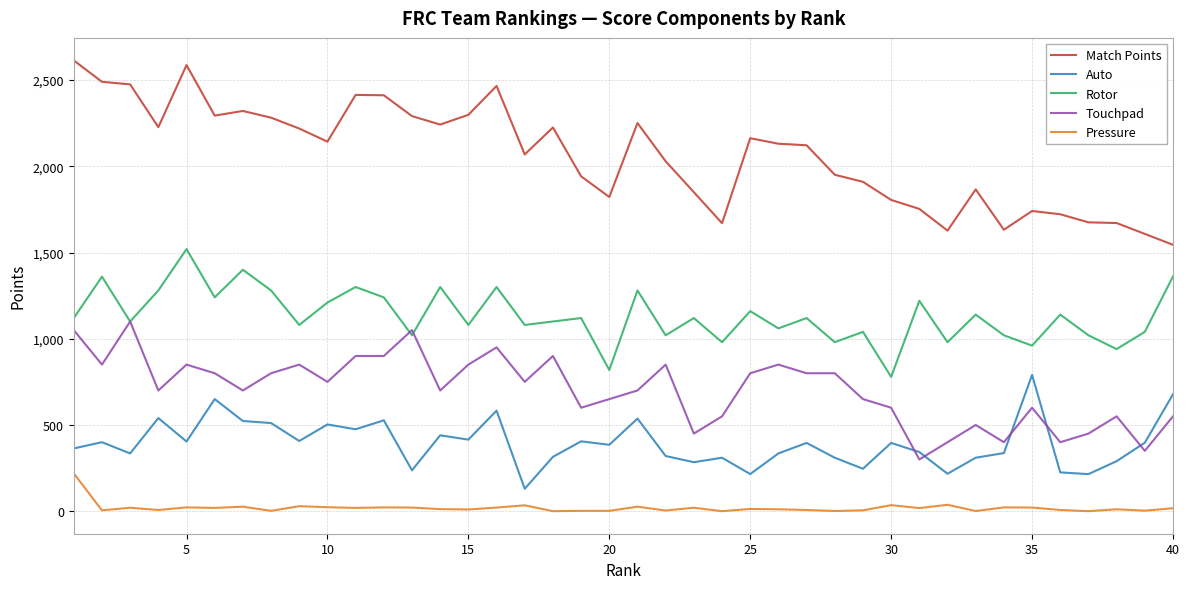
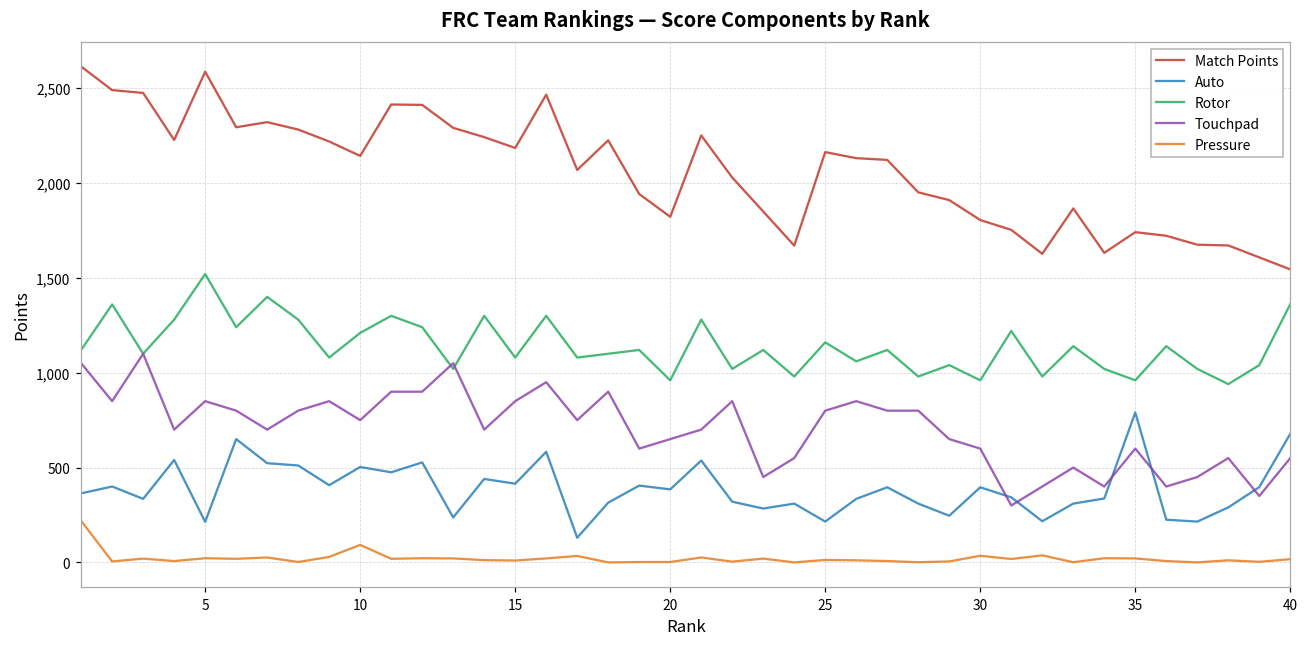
  {
    "Match Points": {
      "5": "2,590",
      "10": "2,140",
-     "15": "2,300",
+     "15": "2,190",
      "20": "1,820",
      "25": "2,160",
      "30": "1,810",
      "35": "1,740",
      "40": "1,540"
    },
    "Auto": {
-     "5": "400",
+     "5": "210",
      "10": "500",
      "15": "420",
      "20": "390",
      "25": "220",
      "30": "400",
      "35": "790",
      "40": "680"
    },
    "Rotor": {
      "5": "1,520",
      "10": "1,210",
      "15": "1,080",
-     "20": "820",
+     "20": "960",
      "25": "1,160",
-     "30": "780",
+     "30": "960",
      "35": "960",
      "40": "1,360"
    },
    "Touchpad": {
      "5": "850",
      "10": "750",
      "15": "850",
      "20": "650",
      "25": "800",
      "30": "600",
      "35": "600",
      "40": "550"
    },
    "Pressure": {
      "5": "20",
-     "10": "20",
+     "10": "90",
      "15": "10",
      "20": "0",
      "25": "10",
      "30": "40",
      "35": "20",
      "40": "20"
    }
  }
